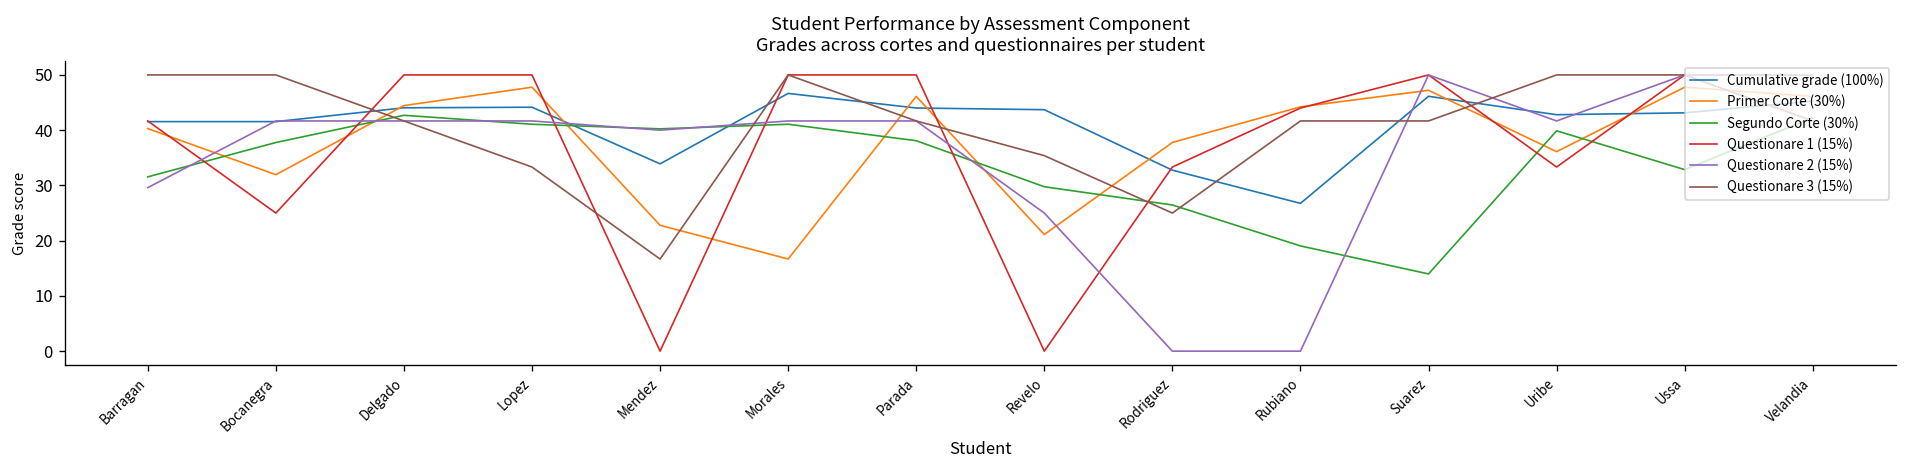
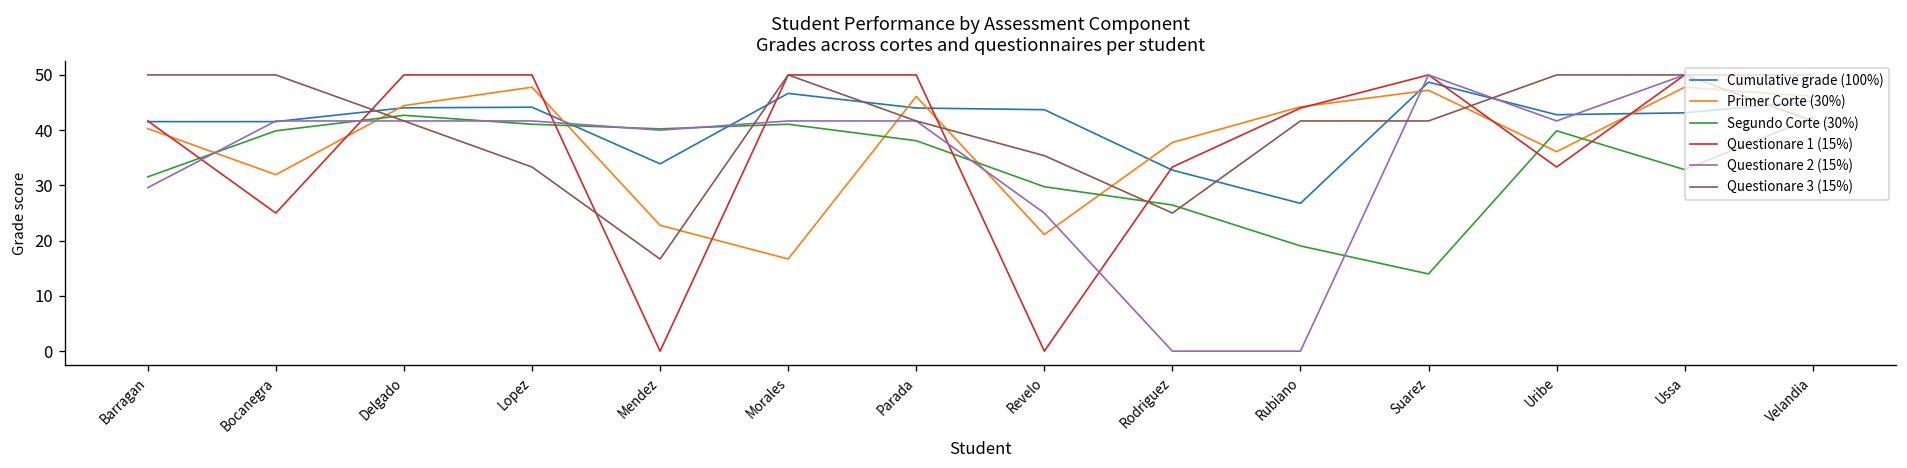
  {
    "Cumulative grade (100%)": {
      "Lopez": 44,
      "Mendez": 34,
      "Morales": 47,
      "Parada": 44,
      "Revelo": 44,
      "Rodriguez": 33,
      "Rubiano": 27,
-     "Suarez": 46,
+     "Suarez": 49,
      "Uribe": 43,
      "Ussa": 43
    },
    "Primer Corte (30%)": {
      "Barragan": 40,
      "Bocanegra": 32,
      "Lopez": 48,
      "Mendez": 23,
      "Morales": 17,
      "Parada": 46,
      "Revelo": 21,
      "Rodriguez": 38,
      "Suarez": 47,
      "Uribe": 36,
      "Ussa": 48
    },
    "Segundo Corte (30%)": {
      "Barragan": 32,
-     "Bocanegra": 38,
+     "Bocanegra": 40,
      "Delgado": 43,
      "Lopez": 41,
      "Morales": 41,
      "Parada": 38,
      "Revelo": 30,
      "Rodriguez": 26,
      "Rubiano": 19,
      "Suarez": 14,
      "Uribe": 40,
      "Ussa": 33
    },
    "Questionare 1 (15%)": {
      "Bocanegra": 25,
      "Delgado": 50,
      "Lopez": 50,
      "Mendez": 0,
      "Parada": 50,
      "Revelo": 0,
      "Rodriguez": 33,
      "Uribe": 33
    },
    "Questionare 2 (15%)": {
      "Barragan": 30,
      "Lopez": 42,
      "Morales": 42,
      "Revelo": 25,
      "Rodriguez": 0,
      "Rubiano": 0,
      "Uribe": 42
    },
    "Questionare 3 (15%)": {
      "Barragan": 50,
      "Bocanegra": 50,
      "Lopez": 33,
      "Mendez": 17,
      "Revelo": 35,
      "Rodriguez": 25,
      "Rubiano": 42,
      "Suarez": 42,
      "Uribe": 50
    }
  }
